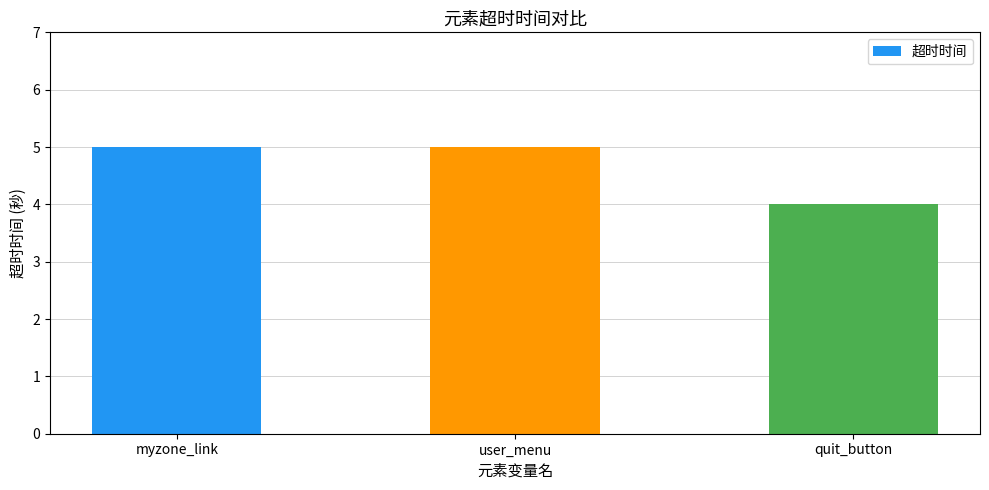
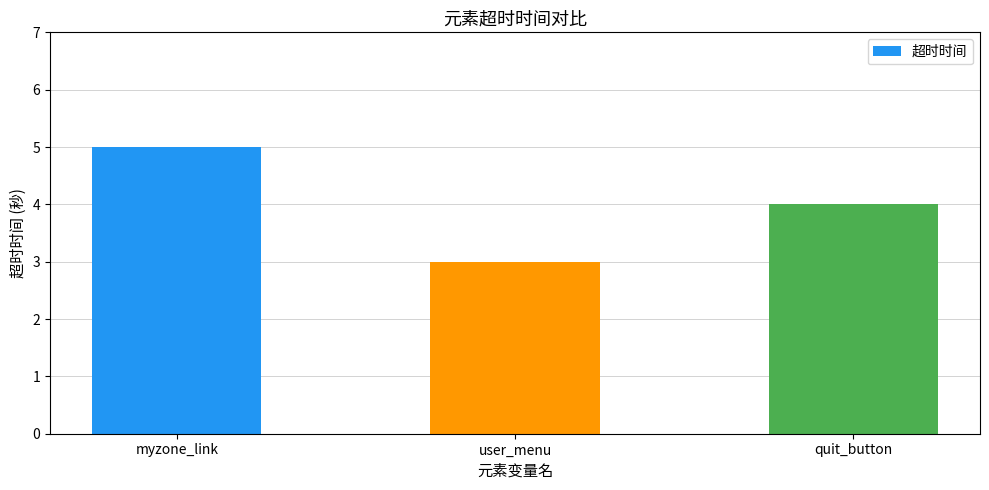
  {
    "myzone_link": 5,
-   "user_menu": 5,
+   "user_menu": 3,
    "quit_button": 4
  }
